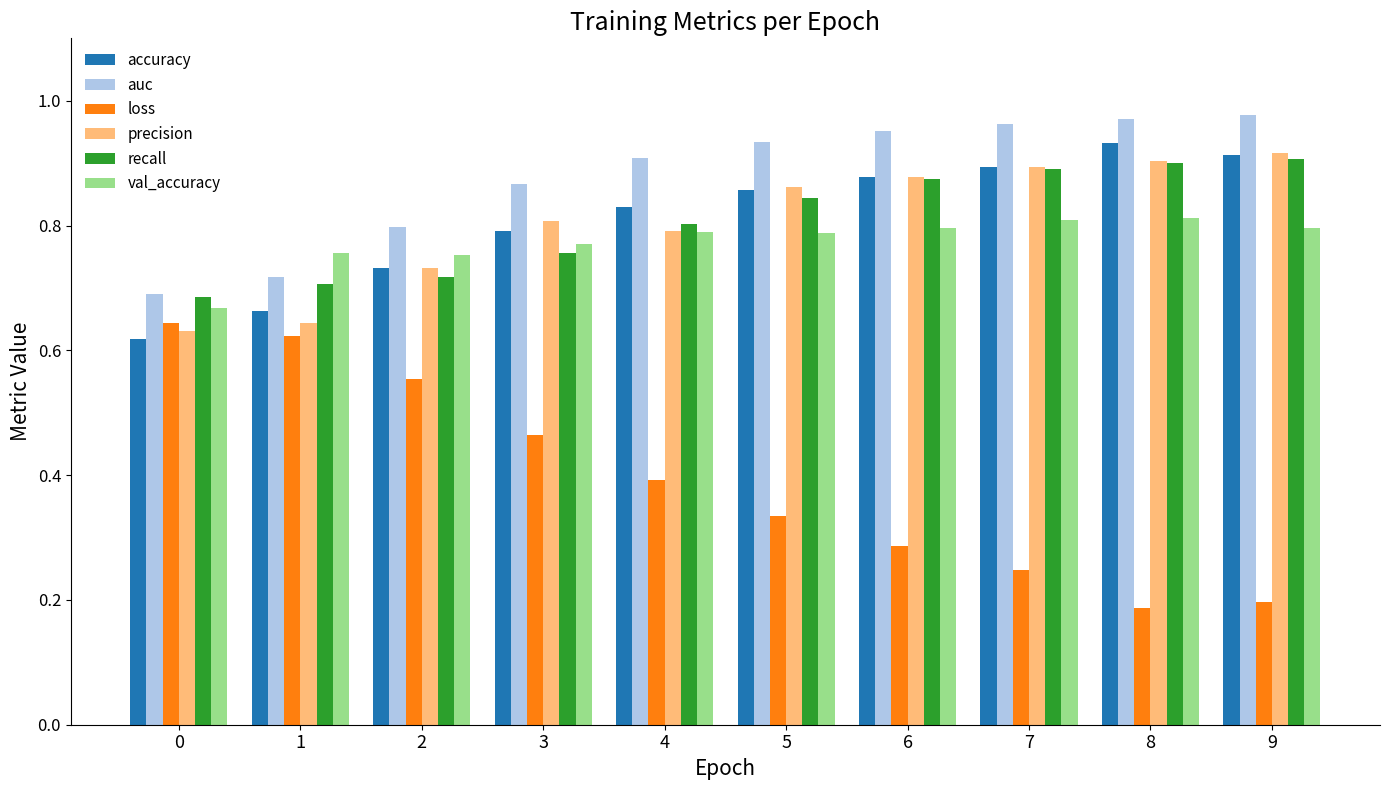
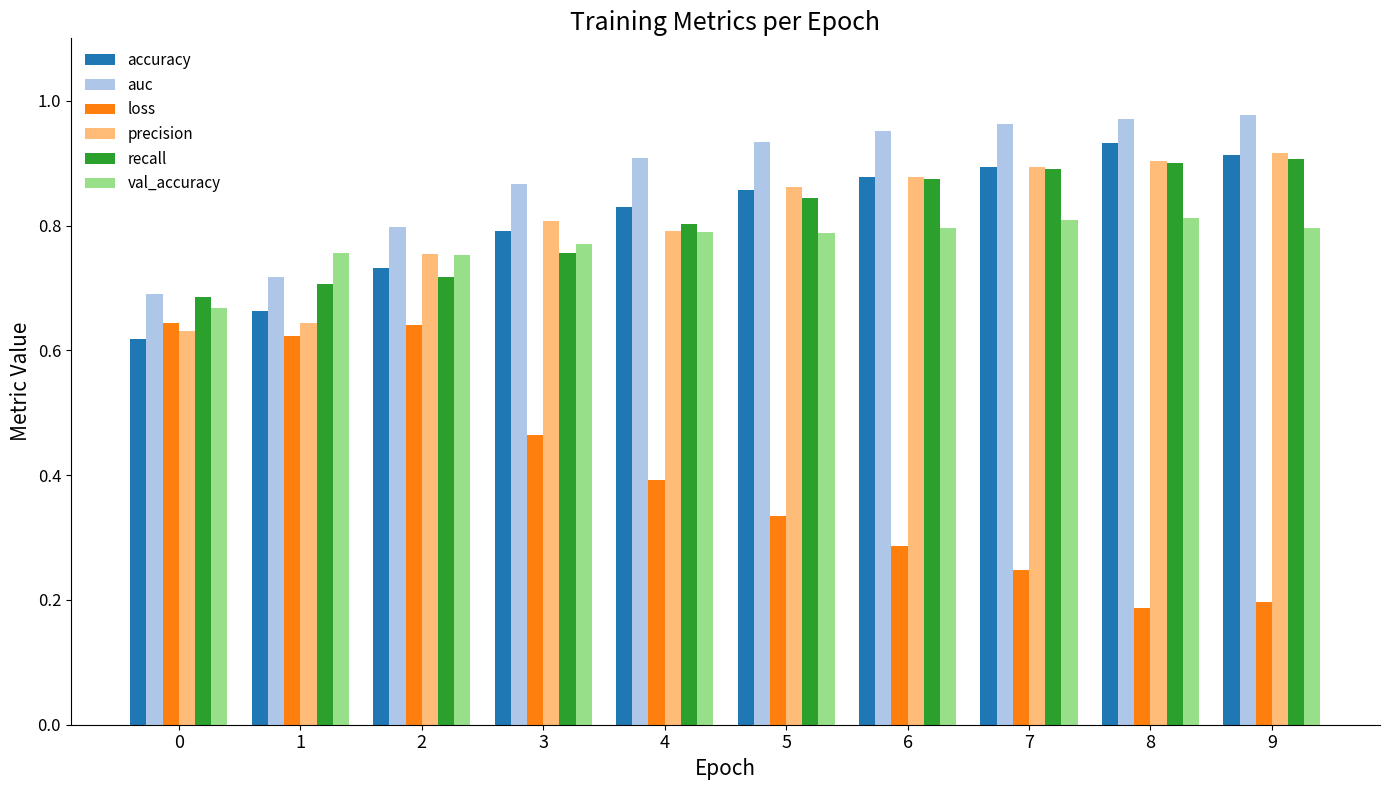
  {
    "accuracy": {
      "0": 0.62,
      "1": 0.66,
      "2": 0.73,
      "3": 0.79,
      "4": 0.83,
      "5": 0.86,
      "6": 0.88,
      "7": 0.89,
      "8": 0.93,
      "9": 0.91
    },
    "auc": {
      "0": 0.69,
      "1": 0.72,
      "2": 0.80,
      "3": 0.87,
      "4": 0.91,
      "5": 0.93,
      "6": 0.95,
      "7": 0.96,
      "8": 0.97,
      "9": 0.98
    },
    "loss": {
      "0": 0.64,
      "1": 0.62,
-     "2": 0.55,
+     "2": 0.64,
      "3": 0.46,
      "4": 0.39,
      "5": 0.33,
      "6": 0.29,
      "7": 0.25,
      "8": 0.19,
      "9": 0.20
    },
    "precision": {
      "0": 0.63,
      "1": 0.64,
-     "2": 0.73,
+     "2": 0.75,
      "3": 0.81,
      "4": 0.79,
      "5": 0.86,
      "6": 0.88,
      "7": 0.89,
      "8": 0.90,
      "9": 0.92
    },
    "recall": {
      "0": 0.69,
      "1": 0.71,
      "2": 0.72,
      "3": 0.76,
      "4": 0.80,
      "5": 0.84,
      "6": 0.88,
      "7": 0.89,
      "8": 0.90,
      "9": 0.91
    },
    "val_accuracy": {
      "0": 0.67,
      "1": 0.76,
      "2": 0.75,
      "3": 0.77,
      "4": 0.79,
      "5": 0.79,
      "6": 0.80,
      "7": 0.81,
      "8": 0.81,
      "9": 0.80
    }
  }
